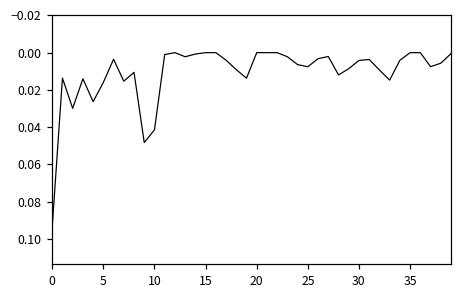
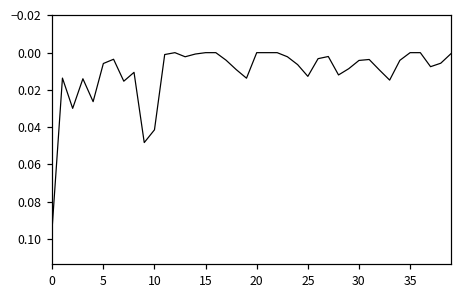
  {
    "0": 0.094,
-   "5": 0.016,
+   "5": 0.006,
    "10": 0.041,
    "15": 0.000,
    "20": 0.000,
-   "25": 0.008,
+   "25": 0.013,
    "30": 0.004,
    "35": 0.000
  }
